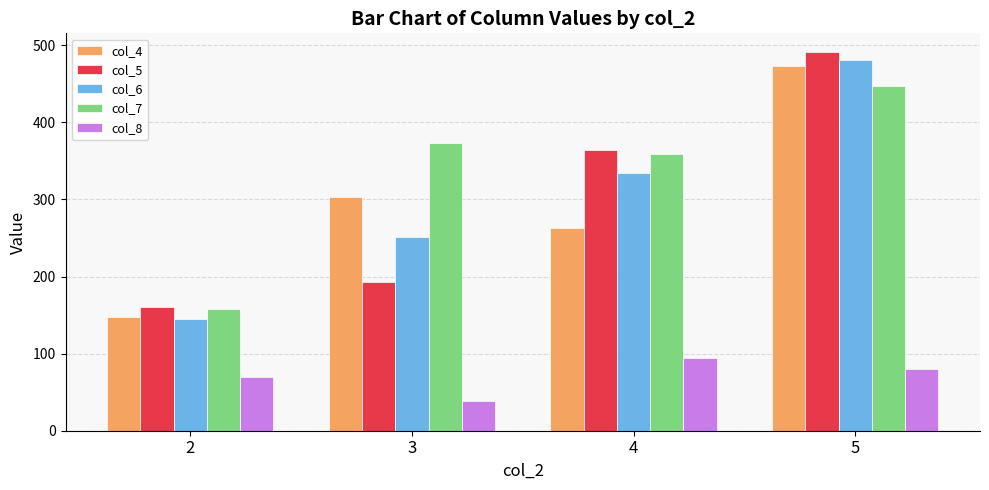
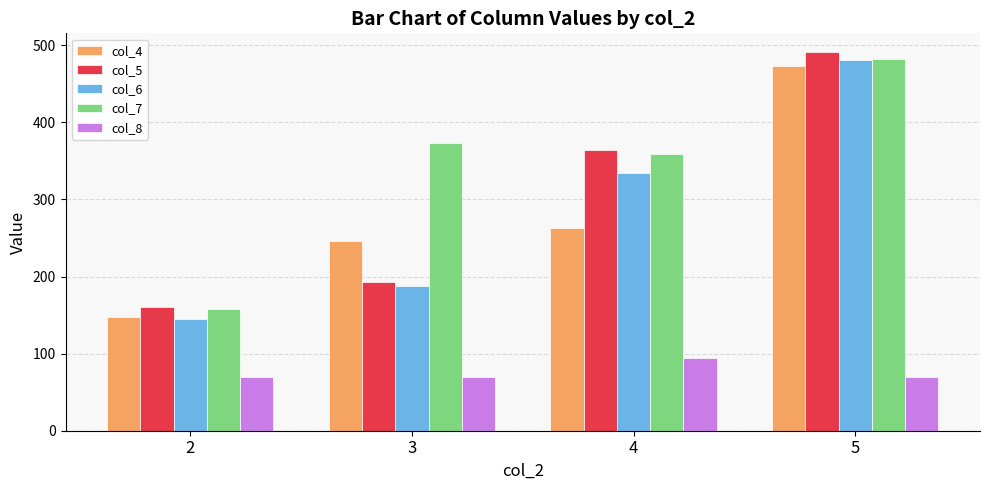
  {
    "col_4": {
      "2": 150,
-     "3": 300,
+     "3": 250,
      "4": 260,
      "5": 470
    },
    "col_5": {
      "2": 160,
      "3": 190,
      "4": 360,
      "5": 490
    },
    "col_6": {
      "2": 150,
-     "3": 250,
+     "3": 190,
      "4": 330,
      "5": 480
    },
    "col_7": {
      "2": 160,
      "3": 370,
      "4": 360,
-     "5": 450
+     "5": 480
    },
    "col_8": {
      "2": 70,
-     "3": 40,
+     "3": 70,
      "4": 90,
-     "5": 80
+     "5": 70
    }
  }
